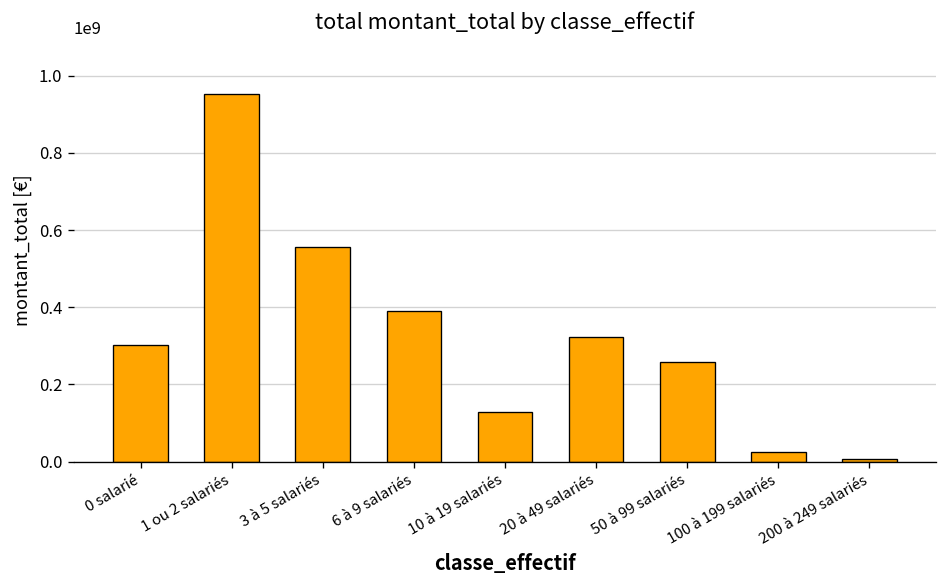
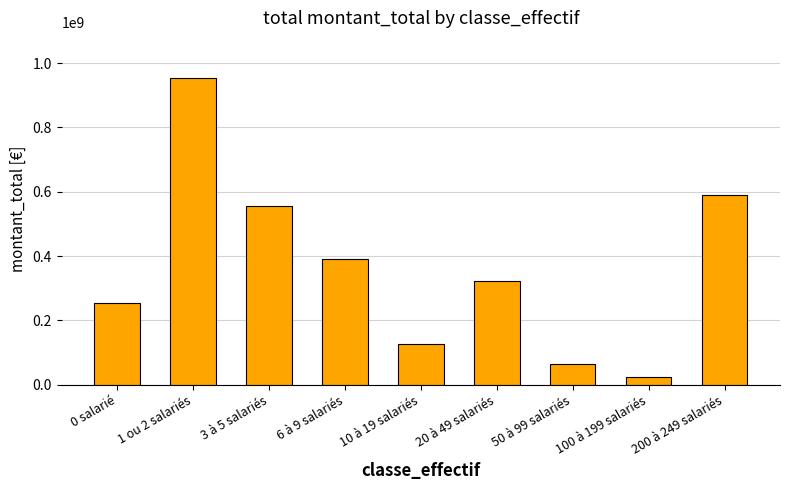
  {
-   "0 salarié": 300000000,
+   "0 salarié": 250000000,
    "1 ou 2 salariés": 950000000,
    "3 à 5 salariés": 560000000,
    "6 à 9 salariés": 390000000,
    "10 à 19 salariés": 130000000,
    "20 à 49 salariés": 320000000,
-   "50 à 99 salariés": 260000000,
+   "50 à 99 salariés": 60000000,
    "100 à 199 salariés": 20000000,
-   "200 à 249 salariés": 10000000
+   "200 à 249 salariés": 590000000
  }
